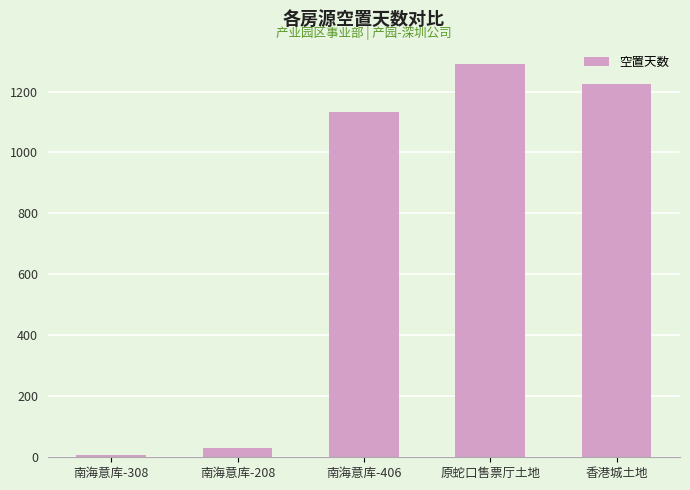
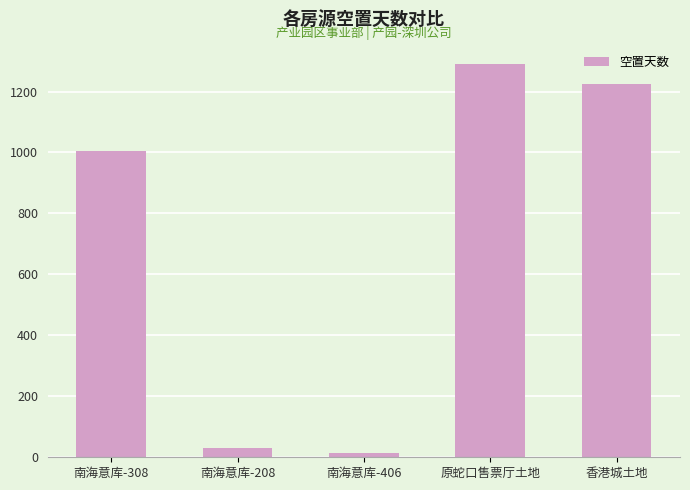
  {
-   "南海意库-308": 10,
+   "南海意库-308": 1010,
    "南海意库-208": 30,
-   "南海意库-406": 1130,
+   "南海意库-406": 10,
    "原蛇口售票厅土地": 1290,
    "香港城土地": 1220
  }
